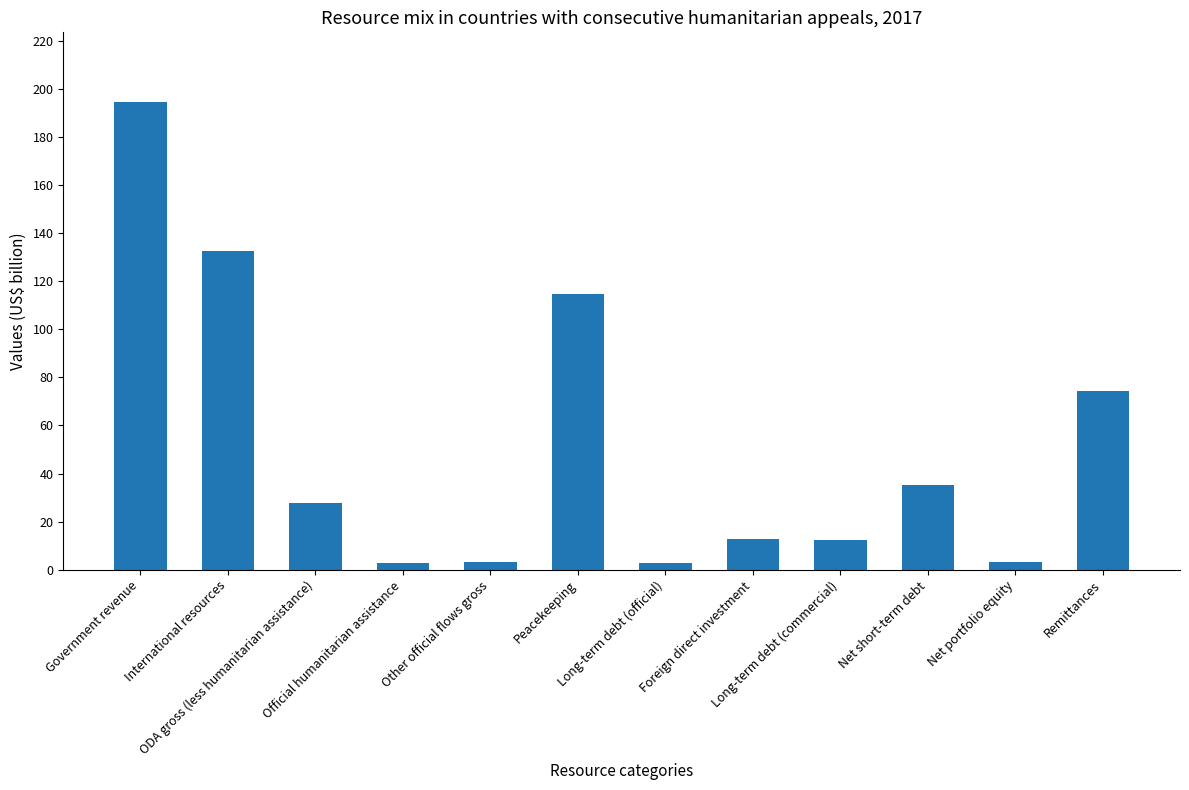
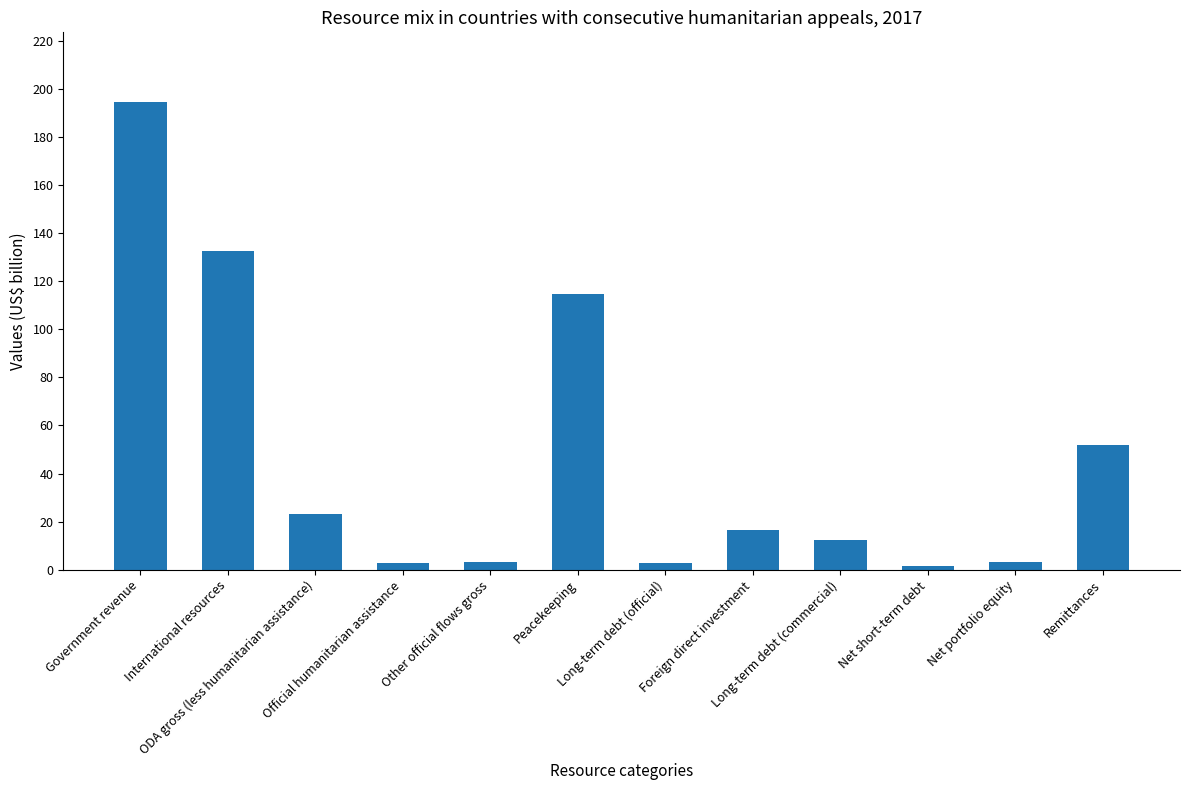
  {
    "Government revenue": 194,
    "International resources": 133,
-   "ODA gross (less humanitarian assistance)": 28,
+   "ODA gross (less humanitarian assistance)": 23,
    "Official humanitarian assistance": 3,
    "Other official flows gross": 3,
    "Peacekeeping": 115,
    "Long-term debt (official)": 3,
-   "Foreign direct investment": 13,
+   "Foreign direct investment": 17,
    "Long-term debt (commercial)": 13,
-   "Net short-term debt": 35,
+   "Net short-term debt": 2,
    "Net portfolio equity": 3,
-   "Remittances": 74
+   "Remittances": 52
  }
